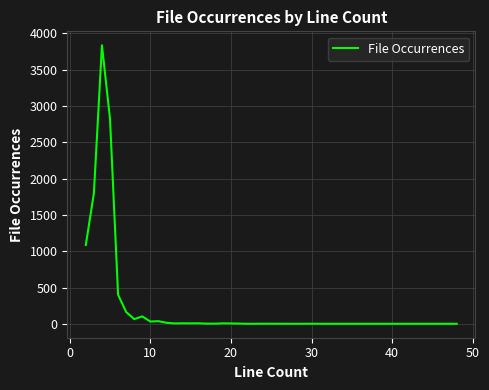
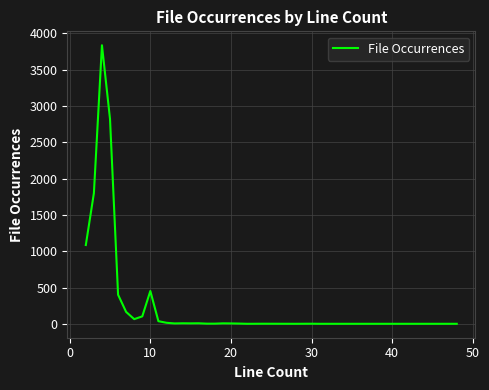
  {
-   "10": 0,
+   "10": 500,
    "20": 0,
    "30": 0
  }
